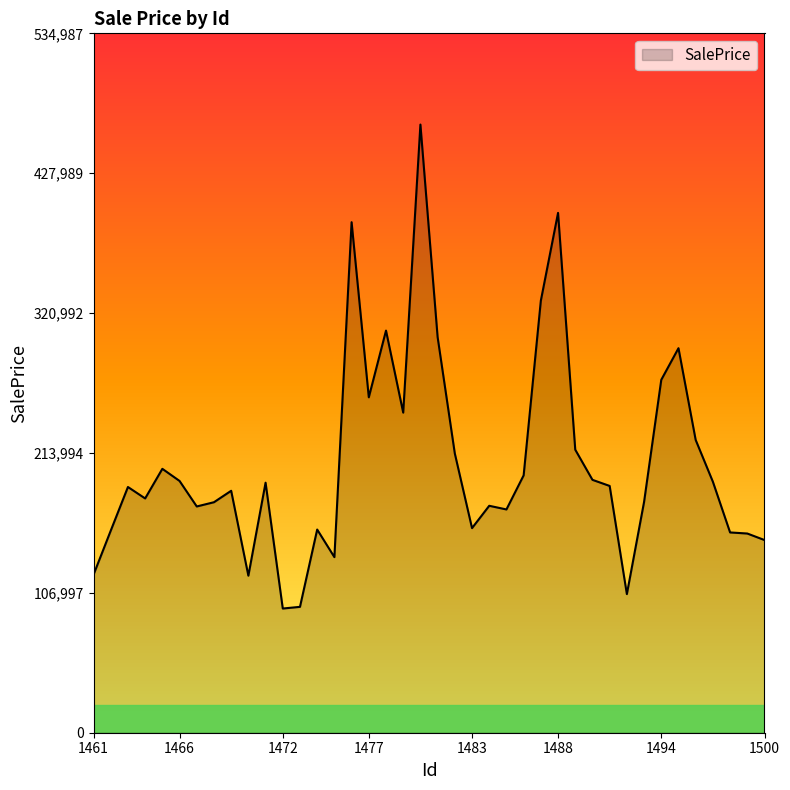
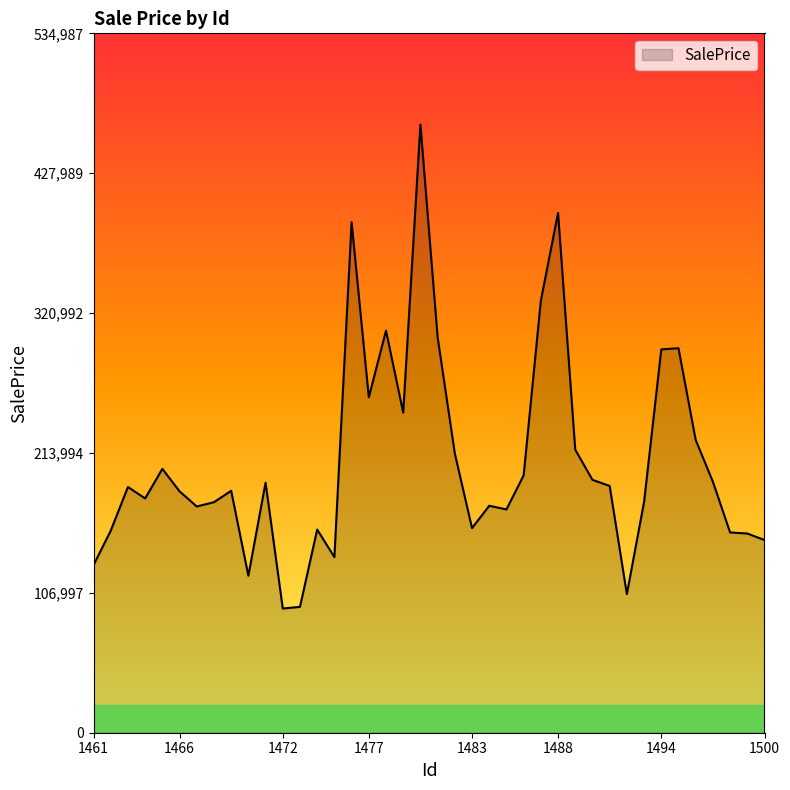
  {
-   "1461": "121,000",
-   "1466": "193,000",
+   "1461": "128,000",
+   "1466": "185,000",
    "1472": "95,000",
    "1477": "257,000",
    "1483": "157,000",
    "1488": "398,000",
-   "1494": "270,000",
+   "1494": "293,000",
    "1500": "147,000"
  }
